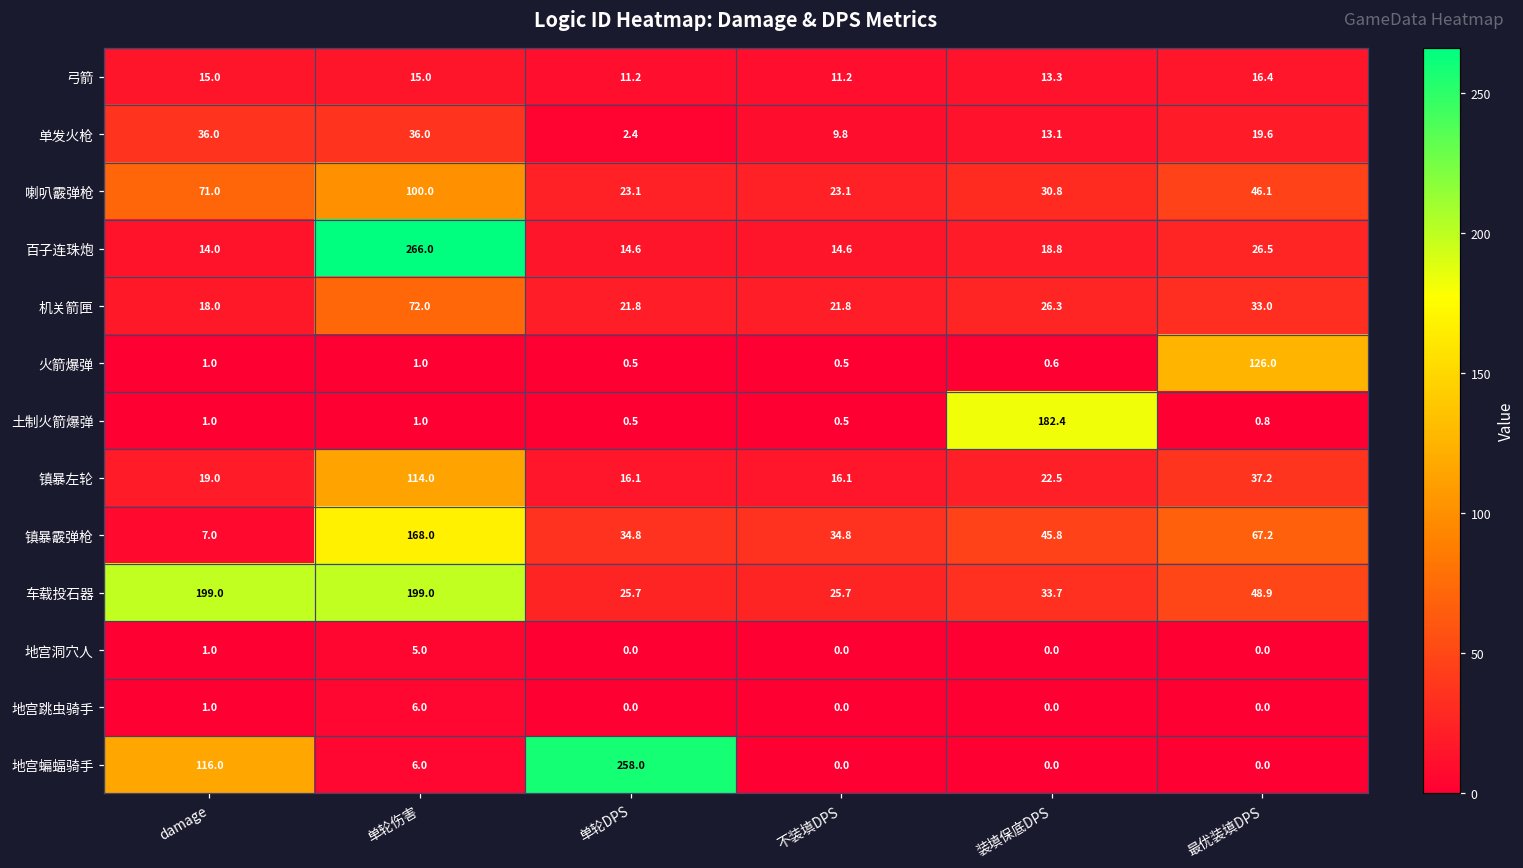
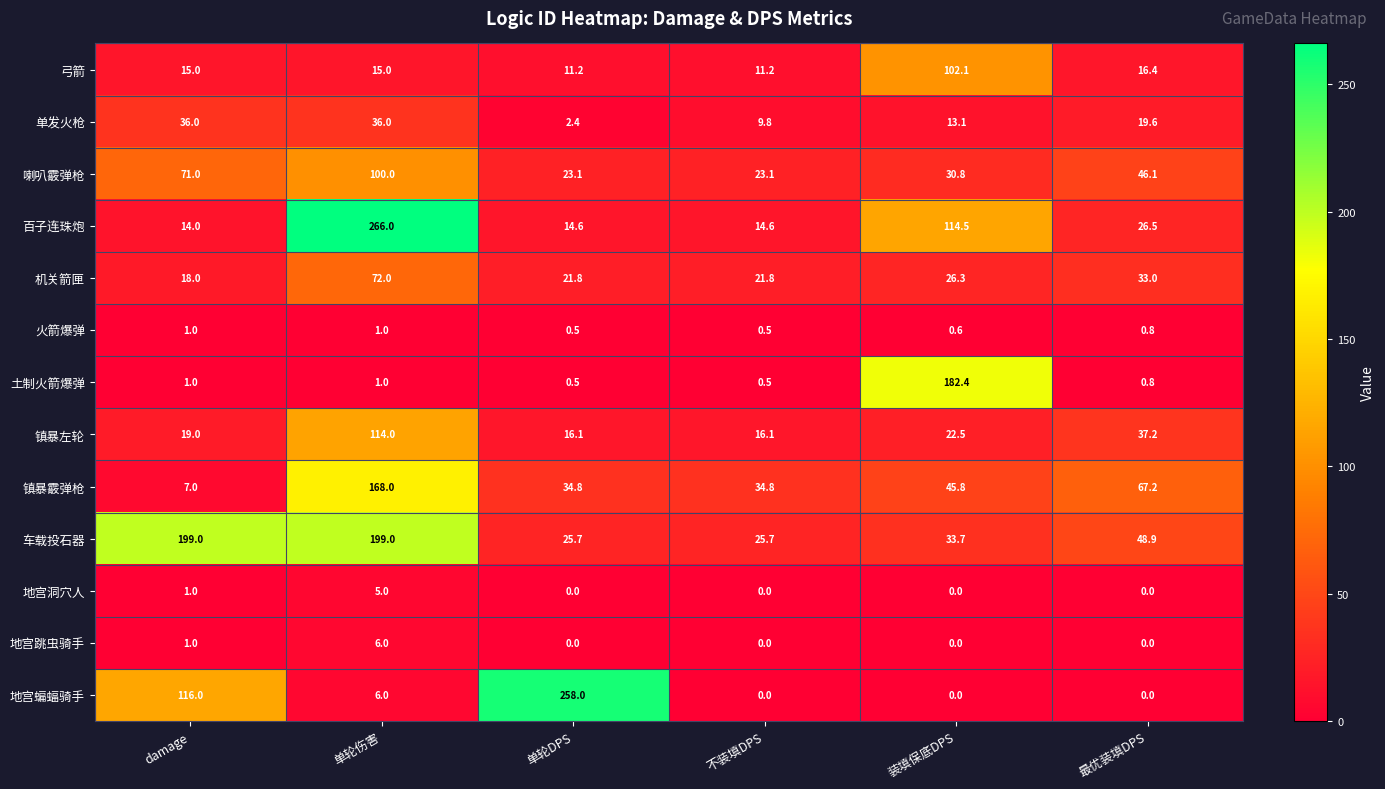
  {
    "弓箭": {
      "damage": 15.0,
      "单轮伤害": 15.0,
      "单轮DPS": 11.2,
      "不装填DPS": 11.2,
-     "装填保底DPS": 13.3,
+     "装填保底DPS": 102.1,
      "最优装填DPS": 16.4
    },
    "单发火枪": {
      "damage": 36.0,
      "单轮伤害": 36.0,
      "单轮DPS": 2.4,
      "不装填DPS": 9.8,
      "装填保底DPS": 13.1,
      "最优装填DPS": 19.6
    },
    "喇叭霰弹枪": {
      "damage": 71.0,
      "单轮伤害": 100.0,
      "单轮DPS": 23.1,
      "不装填DPS": 23.1,
      "装填保底DPS": 30.8,
      "最优装填DPS": 46.1
    },
    "百子连珠炮": {
      "damage": 14.0,
      "单轮伤害": 266.0,
      "单轮DPS": 14.6,
      "不装填DPS": 14.6,
-     "装填保底DPS": 18.8,
+     "装填保底DPS": 114.5,
      "最优装填DPS": 26.5
    },
    "机关箭匣": {
      "damage": 18.0,
      "单轮伤害": 72.0,
      "单轮DPS": 21.8,
      "不装填DPS": 21.8,
      "装填保底DPS": 26.3,
      "最优装填DPS": 33.0
    },
    "火箭爆弹": {
      "damage": 1.0,
      "单轮伤害": 1.0,
      "单轮DPS": 0.5,
      "不装填DPS": 0.5,
      "装填保底DPS": 0.6,
-     "最优装填DPS": 126.0
+     "最优装填DPS": 0.8
    },
    "土制火箭爆弹": {
      "damage": 1.0,
      "单轮伤害": 1.0,
      "单轮DPS": 0.5,
      "不装填DPS": 0.5,
      "装填保底DPS": 182.4,
      "最优装填DPS": 0.8
    },
    "镇暴左轮": {
      "damage": 19.0,
      "单轮伤害": 114.0,
      "单轮DPS": 16.1,
      "不装填DPS": 16.1,
      "装填保底DPS": 22.5,
      "最优装填DPS": 37.2
    },
    "镇暴霰弹枪": {
      "damage": 7.0,
      "单轮伤害": 168.0,
      "单轮DPS": 34.8,
      "不装填DPS": 34.8,
      "装填保底DPS": 45.8,
      "最优装填DPS": 67.2
    },
    "车载投石器": {
      "damage": 199.0,
      "单轮伤害": 199.0,
      "单轮DPS": 25.7,
      "不装填DPS": 25.7,
      "装填保底DPS": 33.7,
      "最优装填DPS": 48.9
    },
    "地宫洞穴人": {
      "damage": 1.0,
      "单轮伤害": 5.0,
      "单轮DPS": 0.0,
      "不装填DPS": 0.0,
      "装填保底DPS": 0.0,
      "最优装填DPS": 0.0
    },
    "地宫跳虫骑手": {
      "damage": 1.0,
      "单轮伤害": 6.0,
      "单轮DPS": 0.0,
      "不装填DPS": 0.0,
      "装填保底DPS": 0.0,
      "最优装填DPS": 0.0
    },
    "地宫蝙蝠骑手": {
      "damage": 116.0,
      "单轮伤害": 6.0,
      "单轮DPS": 258.0,
      "不装填DPS": 0.0,
      "装填保底DPS": 0.0,
      "最优装填DPS": 0.0
    }
  }
